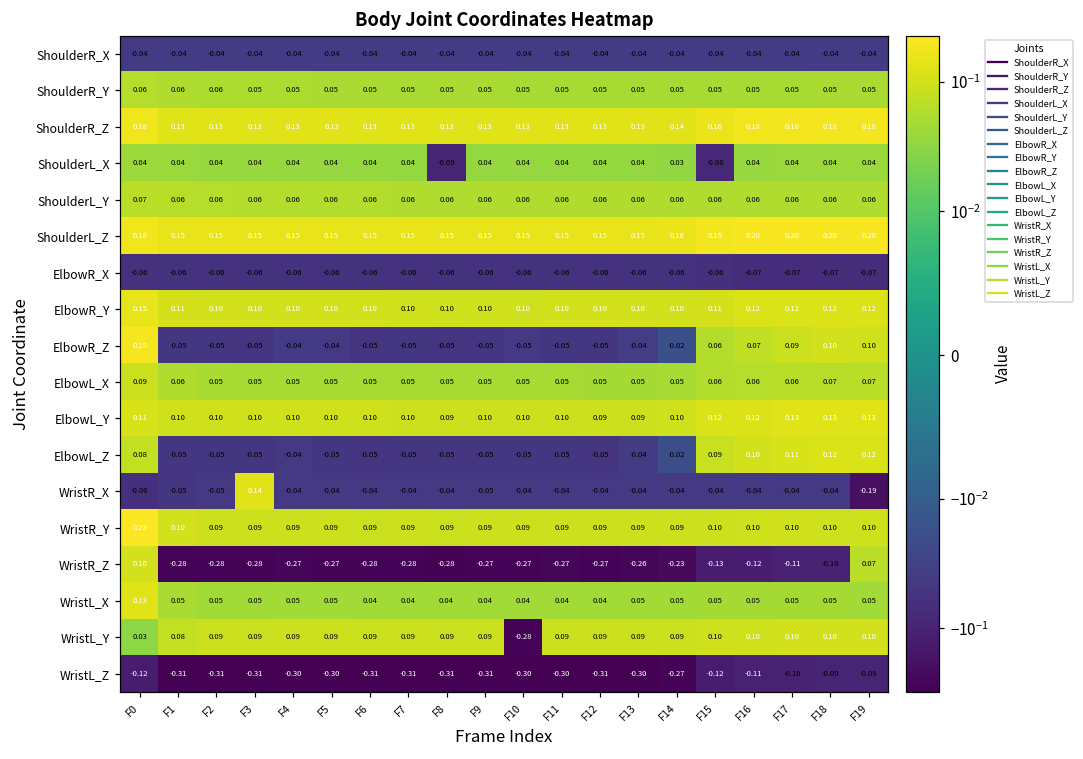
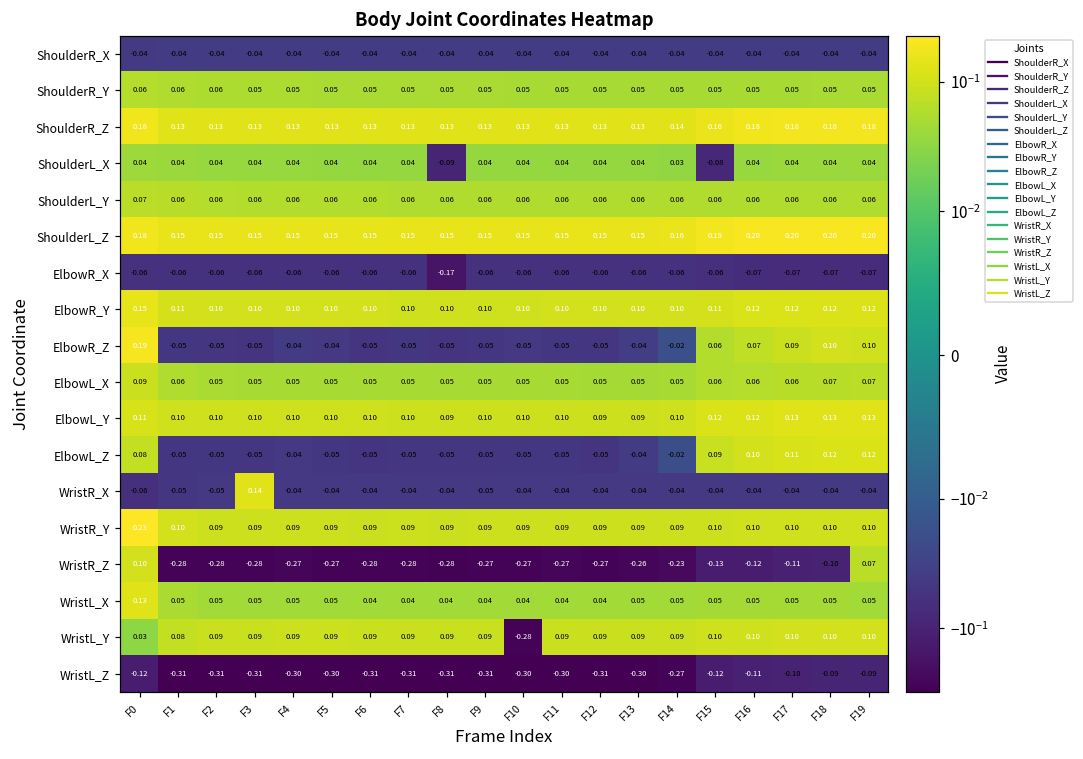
  {
    "ElbowR_X": {
      "F0": -0.06,
      "F1": -0.06,
      "F2": -0.06,
      "F3": -0.06,
      "F4": -0.06,
      "F5": -0.06,
      "F6": -0.06,
      "F7": -0.06,
-     "F8": -0.06,
+     "F8": -0.17,
      "F9": -0.06,
      "F10": -0.06,
      "F11": -0.06,
      "F12": -0.06,
      "F13": -0.06,
      "F14": -0.06,
      "F15": -0.06,
      "F16": -0.07,
      "F17": -0.07,
      "F18": -0.07,
      "F19": -0.07
    },
    "WristR_X": {
      "F0": -0.06,
      "F1": -0.05,
      "F2": -0.05,
      "F3": 0.14,
      "F4": -0.04,
      "F5": -0.04,
      "F6": -0.04,
      "F7": -0.04,
      "F8": -0.04,
      "F9": -0.05,
      "F10": -0.04,
      "F11": -0.04,
      "F12": -0.04,
      "F13": -0.04,
      "F14": -0.04,
      "F15": -0.04,
      "F16": -0.04,
      "F17": -0.04,
      "F18": -0.04,
-     "F19": -0.19
+     "F19": -0.04
    }
  }
